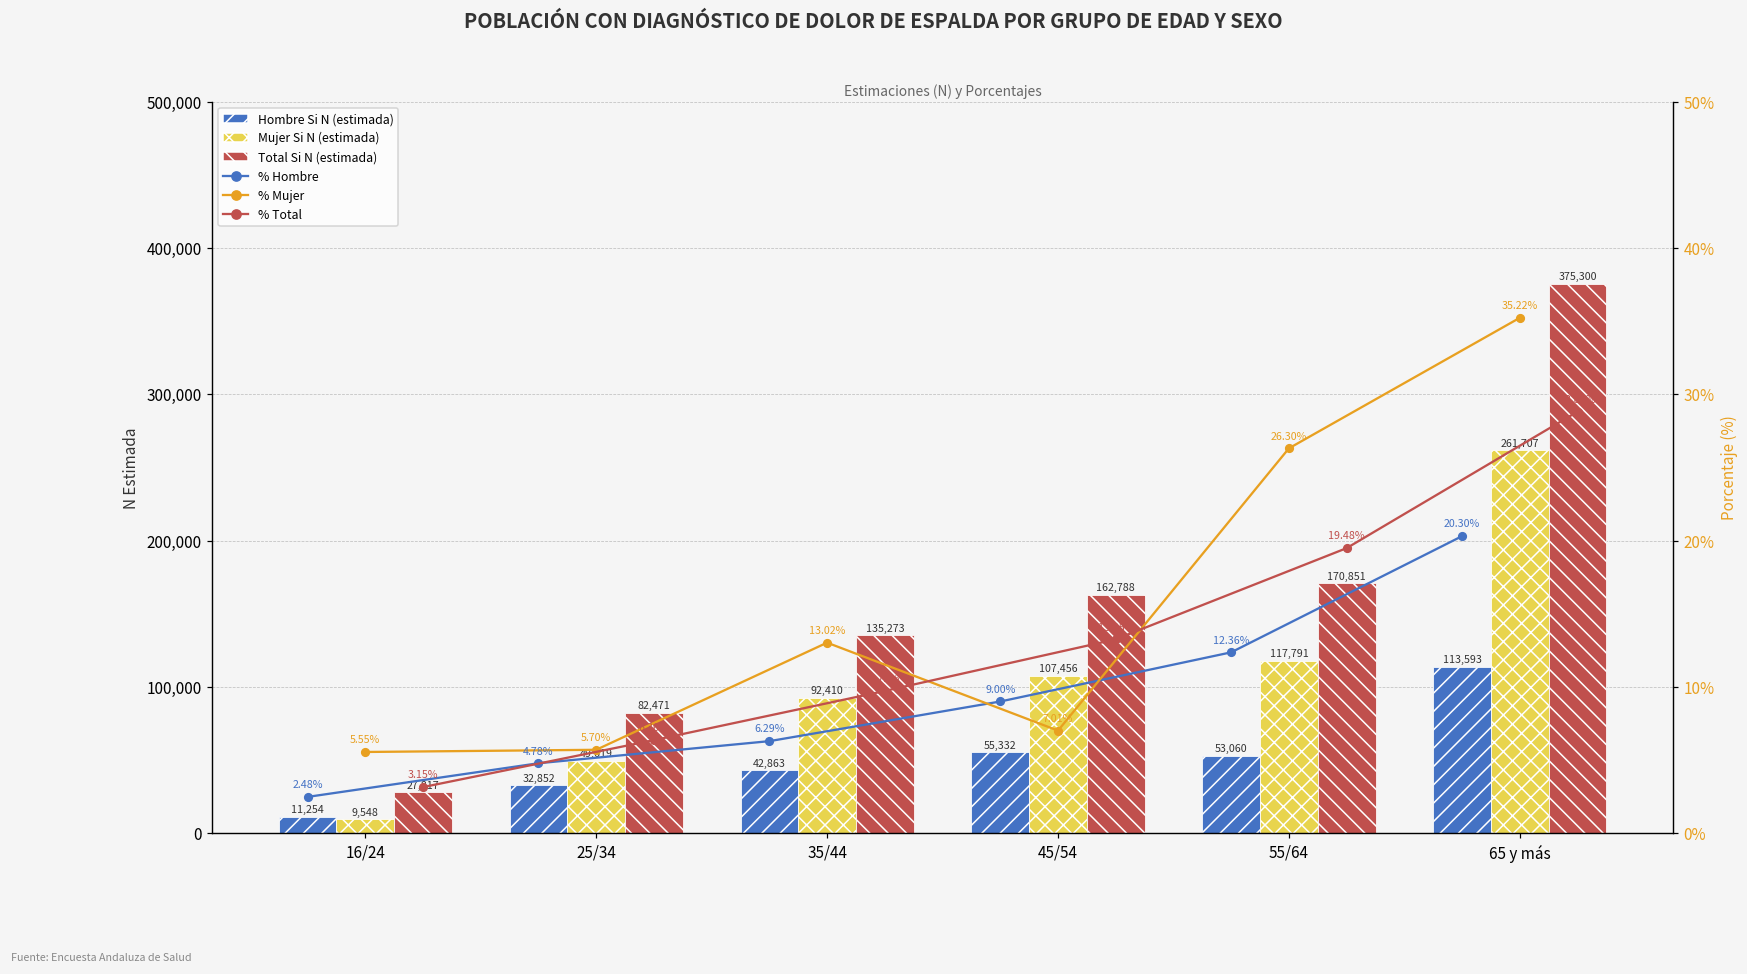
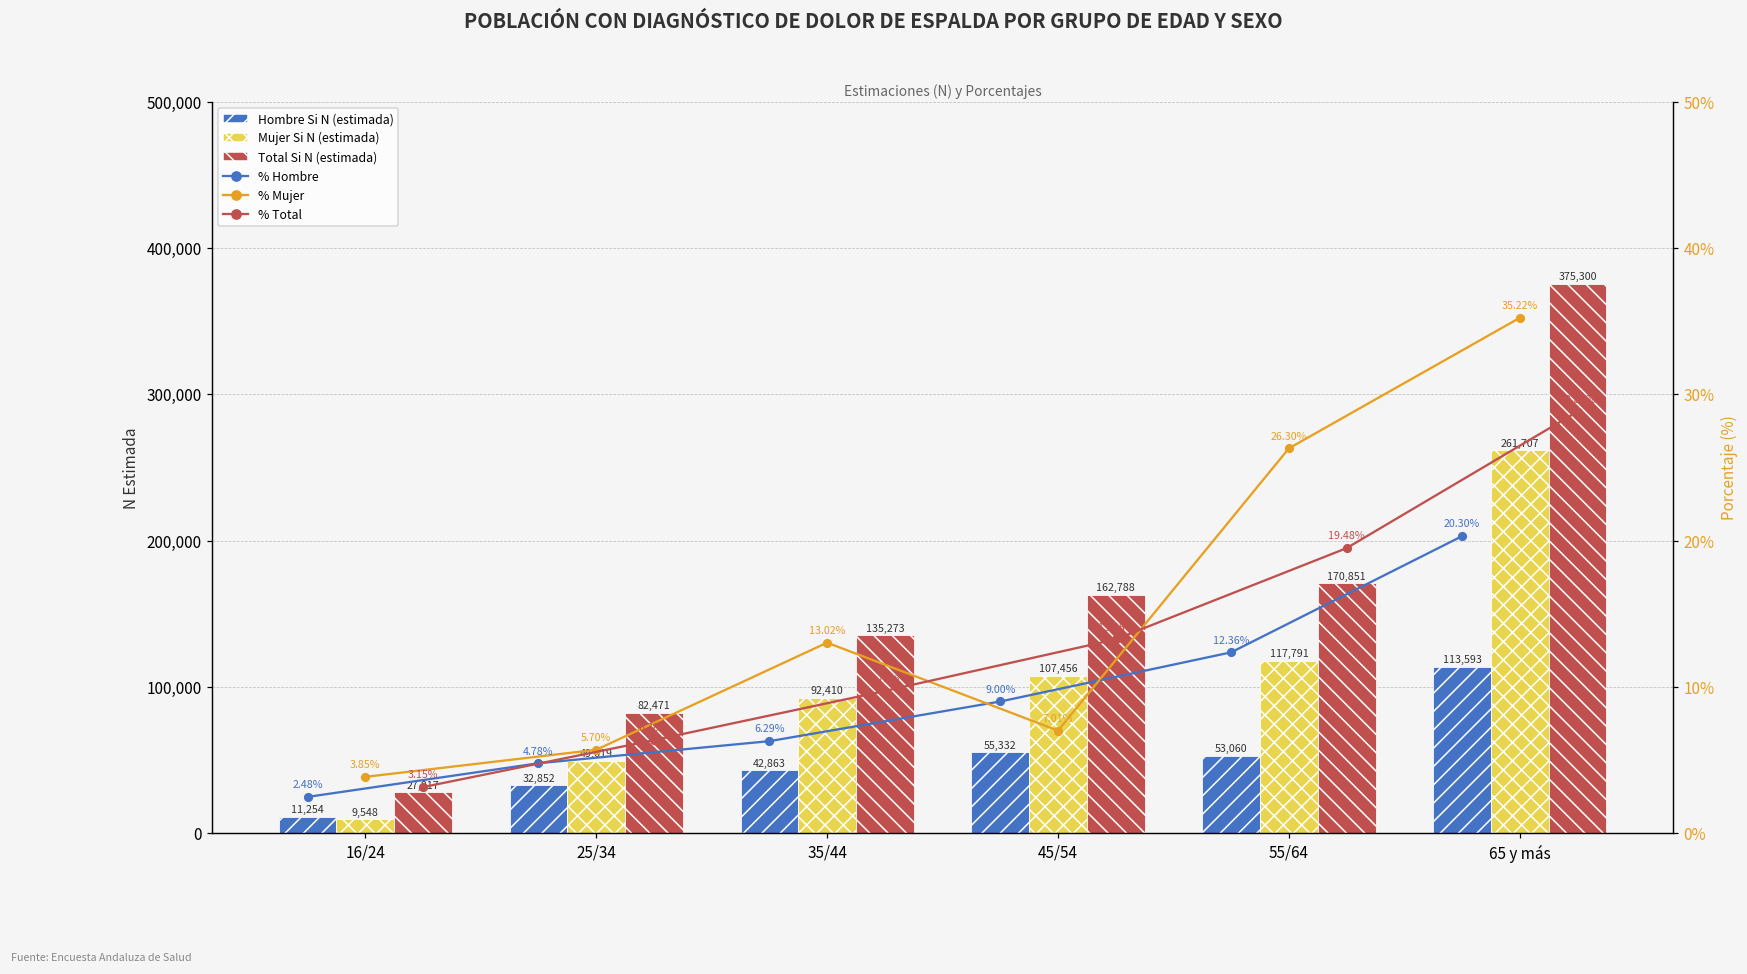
  {
    "Mujer Si N (estimada)": {
      "16/24": "9,548",
      "35/44": "92,410",
      "45/54": "107,456",
      "55/64": "117,791",
      "65 y más": "261,707"
    },
    "% Mujer": {
-     "16/24": "5.55%",
+     "16/24": "3.85%",
      "25/34": "5.70%",
      "35/44": "13.02%",
      "45/54": "7.01%",
      "55/64": "26.30%",
      "65 y más": "35.22%"
    }
  }
